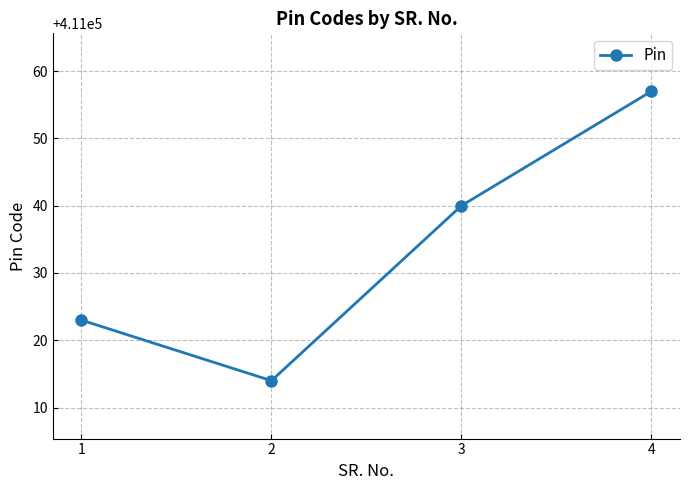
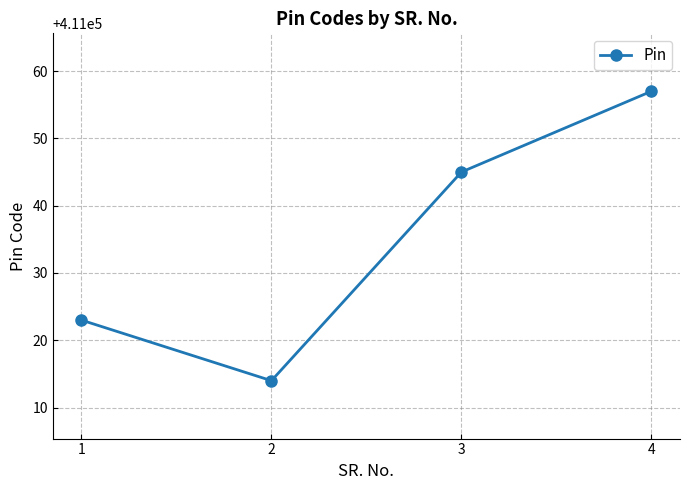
  {
    "1": 411023,
    "2": 411014,
-   "3": 411040,
+   "3": 411045,
    "4": 411057
  }
